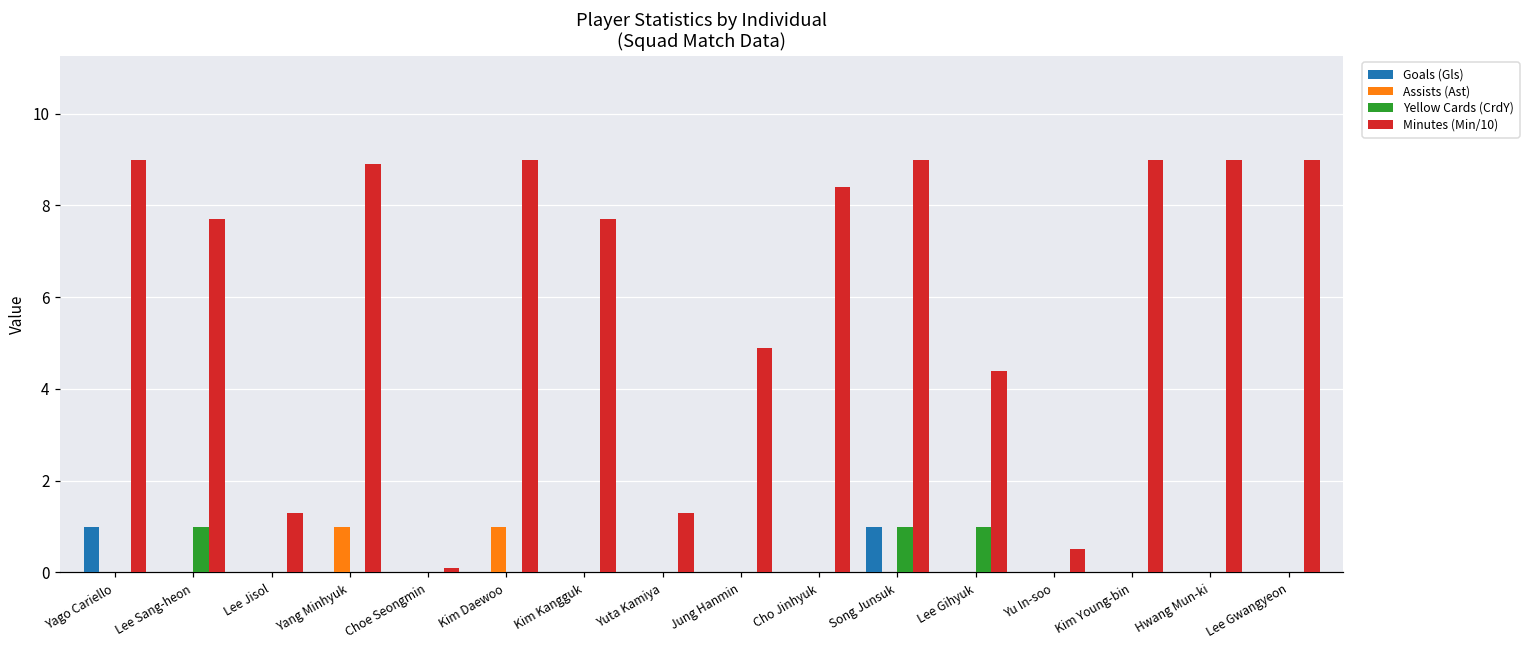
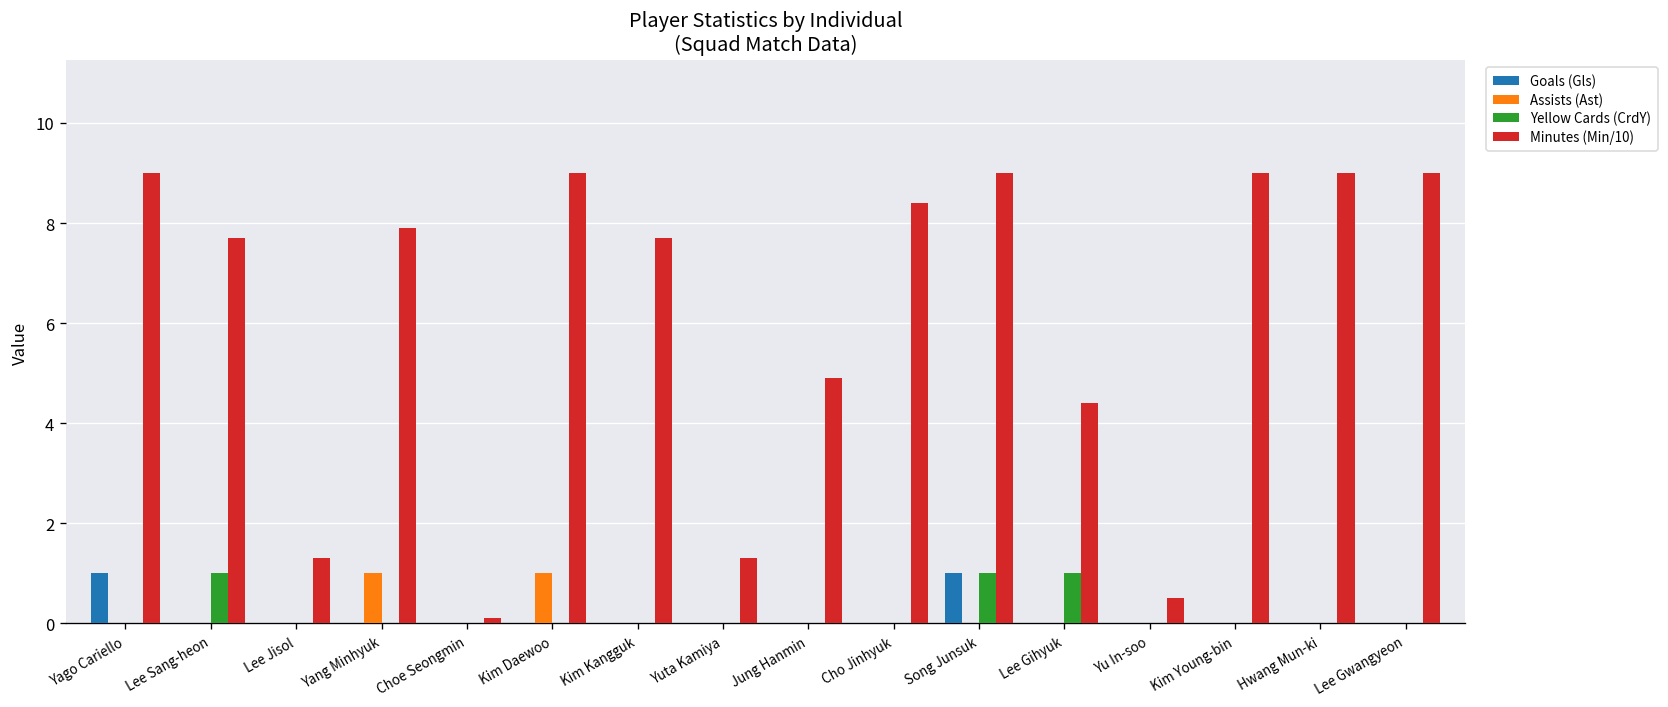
  {
    "Goals (Gls)": {
      "Yago Cariello": 1.0,
      "Lee Sang-heon": 0.0,
      "Lee Jisol": 0.0,
      "Yang Minhyuk": 0.0,
      "Choe Seongmin": 0.0,
      "Kim Daewoo": 0.0,
      "Kim Kangguk": 0.0,
      "Yuta Kamiya": 0.0,
      "Jung Hanmin": 0.0,
      "Cho Jinhyuk": 0.0,
      "Song Junsuk": 1.0,
      "Lee Gihyuk": 0.0,
      "Yu In-soo": 0.0,
      "Kim Young-bin": 0.0,
      "Hwang Mun-ki": 0.0,
      "Lee Gwangyeon": 0.0
    },
    "Assists (Ast)": {
      "Yago Cariello": 0.0,
      "Lee Sang-heon": 0.0,
      "Lee Jisol": 0.0,
      "Yang Minhyuk": 1.0,
      "Choe Seongmin": 0.0,
      "Kim Daewoo": 1.0,
      "Kim Kangguk": 0.0,
      "Yuta Kamiya": 0.0,
      "Jung Hanmin": 0.0,
      "Cho Jinhyuk": 0.0,
      "Song Junsuk": 0.0,
      "Lee Gihyuk": 0.0,
      "Yu In-soo": 0.0,
      "Kim Young-bin": 0.0,
      "Hwang Mun-ki": 0.0,
      "Lee Gwangyeon": 0.0
    },
    "Yellow Cards (CrdY)": {
      "Yago Cariello": 0.0,
      "Lee Sang-heon": 1.0,
      "Lee Jisol": 0.0,
      "Yang Minhyuk": 0.0,
      "Choe Seongmin": 0.0,
      "Kim Daewoo": 0.0,
      "Kim Kangguk": 0.0,
      "Yuta Kamiya": 0.0,
      "Jung Hanmin": 0.0,
      "Cho Jinhyuk": 0.0,
      "Song Junsuk": 1.0,
      "Lee Gihyuk": 1.0,
      "Yu In-soo": 0.0,
      "Kim Young-bin": 0.0,
      "Hwang Mun-ki": 0.0,
      "Lee Gwangyeon": 0.0
    },
    "Minutes (Min/10)": {
      "Yago Cariello": 9.0,
      "Lee Sang-heon": 7.7,
      "Lee Jisol": 1.3,
-     "Yang Minhyuk": 8.9,
+     "Yang Minhyuk": 7.9,
      "Choe Seongmin": 0.1,
      "Kim Daewoo": 9.0,
      "Kim Kangguk": 7.7,
      "Yuta Kamiya": 1.3,
      "Jung Hanmin": 4.9,
      "Cho Jinhyuk": 8.4,
      "Song Junsuk": 9.0,
      "Lee Gihyuk": 4.4,
      "Yu In-soo": 0.5,
      "Kim Young-bin": 9.0,
      "Hwang Mun-ki": 9.0,
      "Lee Gwangyeon": 9.0
    }
  }
